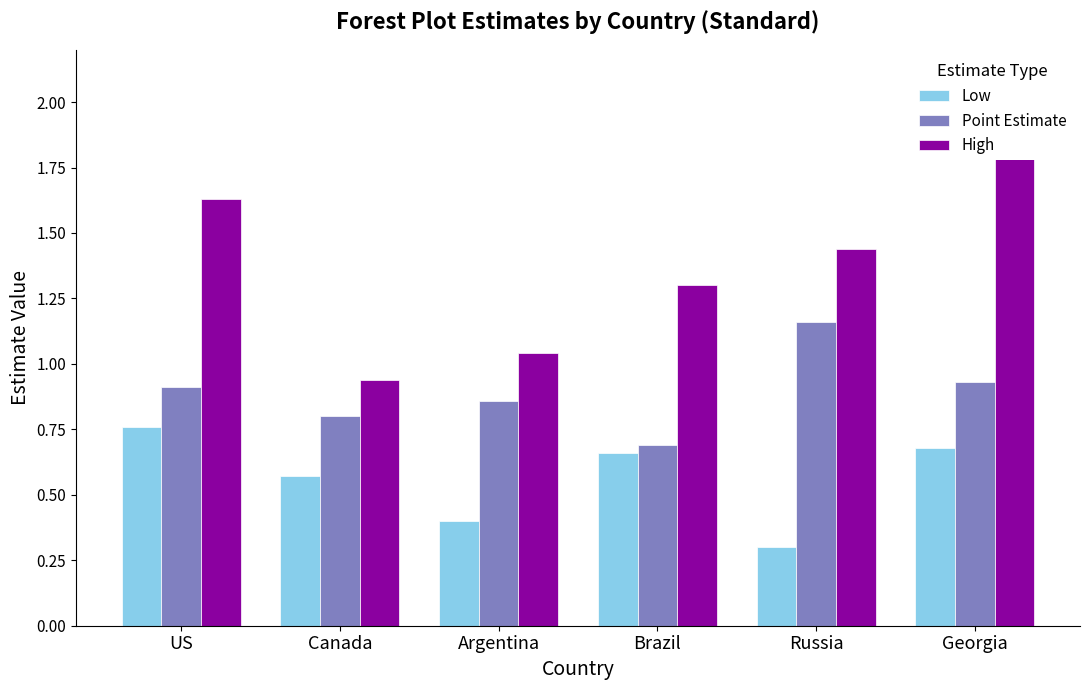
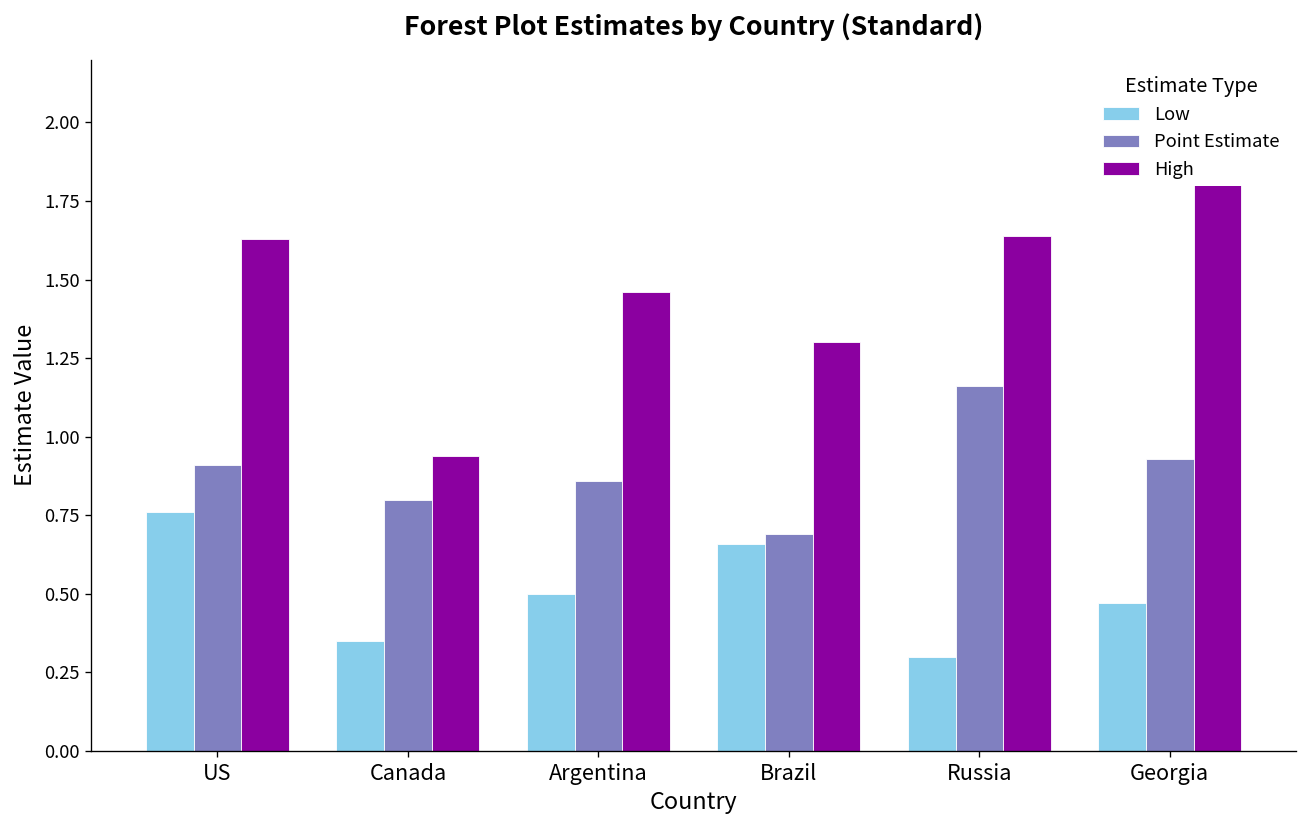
  {
    "Low": {
      "US": 0.76,
-     "Canada": 0.57,
-     "Argentina": 0.4,
+     "Canada": 0.35,
+     "Argentina": 0.5,
      "Brazil": 0.66,
      "Russia": 0.30,
-     "Georgia": 0.68
+     "Georgia": 0.47
    },
    "Point Estimate": {
      "US": 0.91,
      "Canada": 0.80,
      "Argentina": 0.86,
      "Brazil": 0.69,
      "Russia": 1.16,
      "Georgia": 0.93
    },
    "High": {
      "US": 1.63,
      "Canada": 0.94,
-     "Argentina": 1.04,
+     "Argentina": 1.46,
      "Brazil": 1.30,
-     "Russia": 1.44
+     "Russia": 1.64
    }
  }
